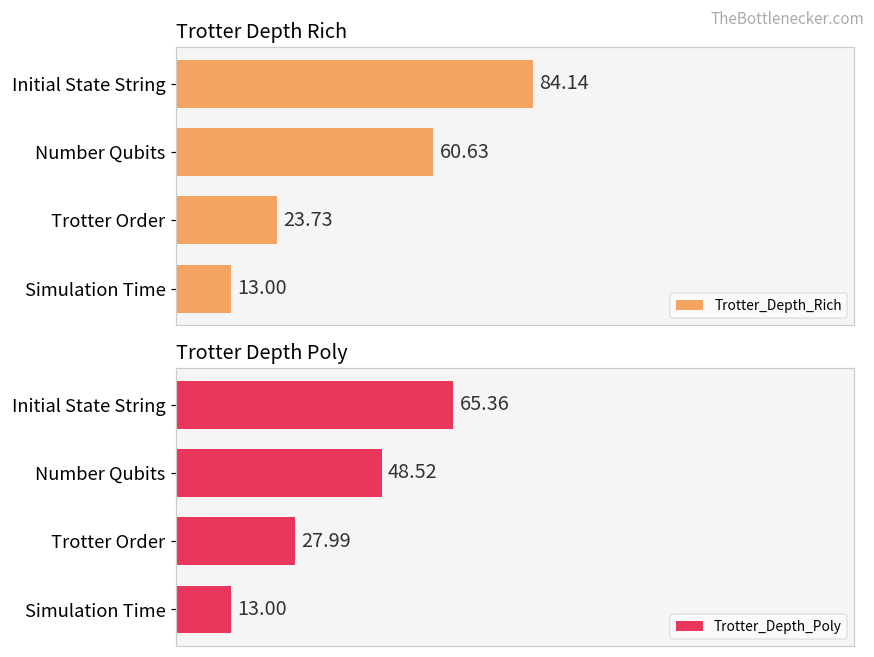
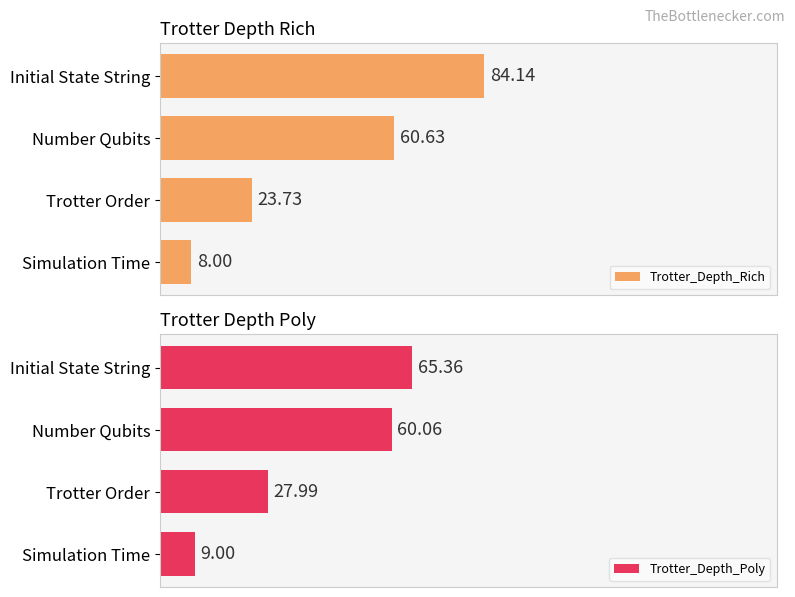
  {
    "Trotter Depth Rich": {
      "Initial State String": 84.14,
      "Number Qubits": 60.63,
      "Trotter Order": 23.73,
-     "Simulation Time": 13.00
+     "Simulation Time": 8.00
    },
    "Trotter Depth Poly": {
      "Initial State String": 65.36,
-     "Number Qubits": 48.52,
+     "Number Qubits": 60.06,
      "Trotter Order": 27.99,
-     "Simulation Time": 13.00
+     "Simulation Time": 9.00
    }
  }
